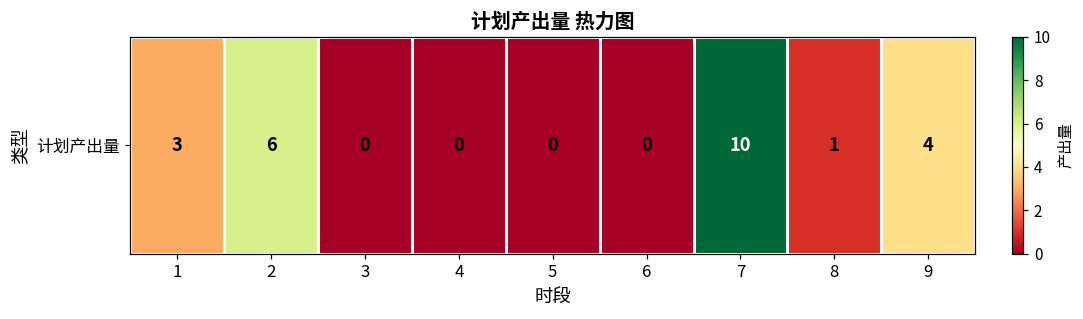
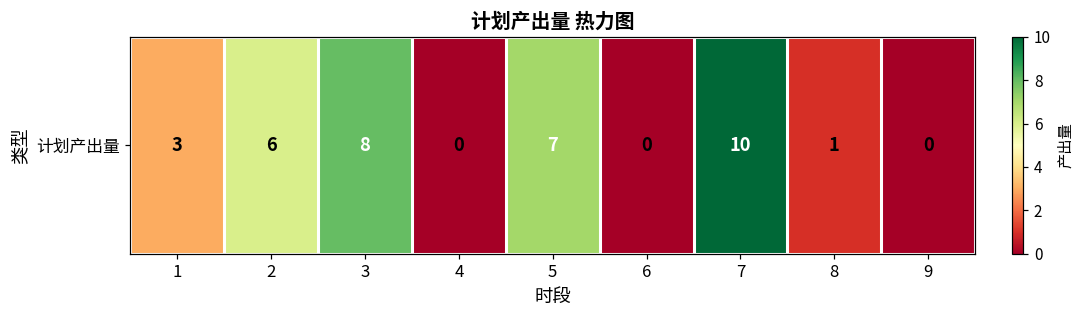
  {
    "计划产出量": {
      "1": 3,
      "2": 6,
-     "3": 0,
+     "3": 8,
      "4": 0,
-     "5": 0,
+     "5": 7,
      "6": 0,
      "7": 10,
      "8": 1,
-     "9": 4
+     "9": 0
    }
  }
